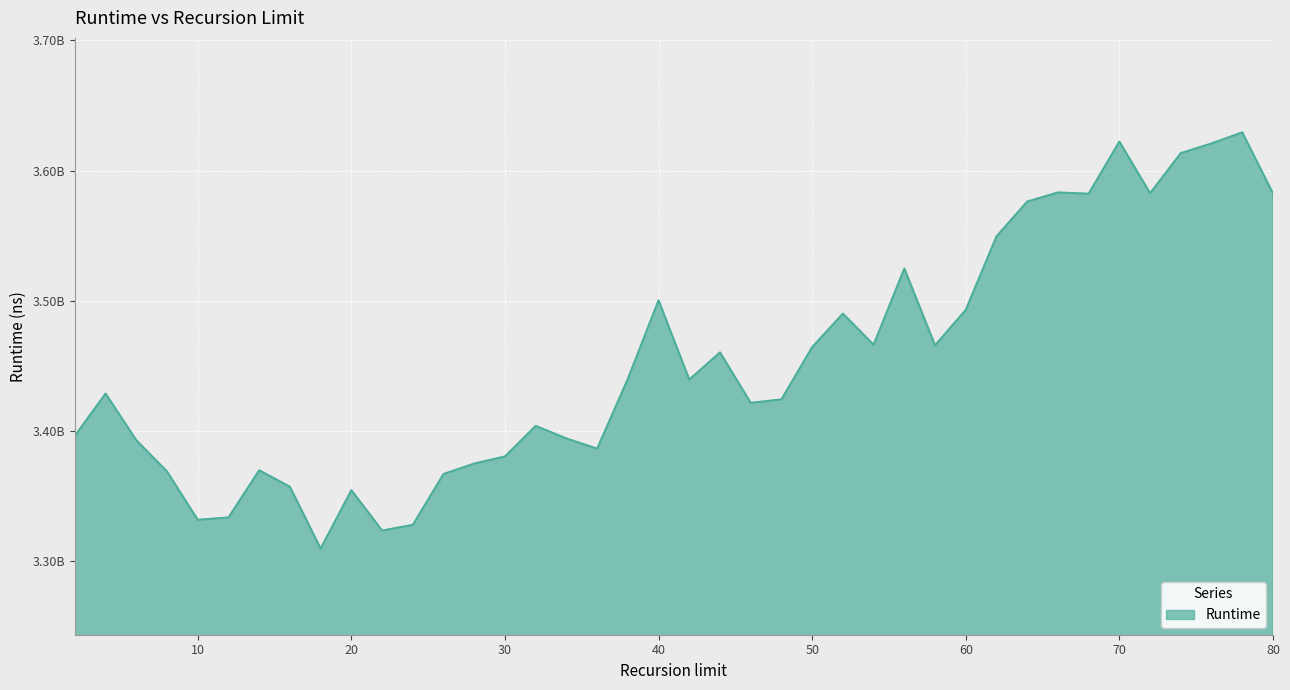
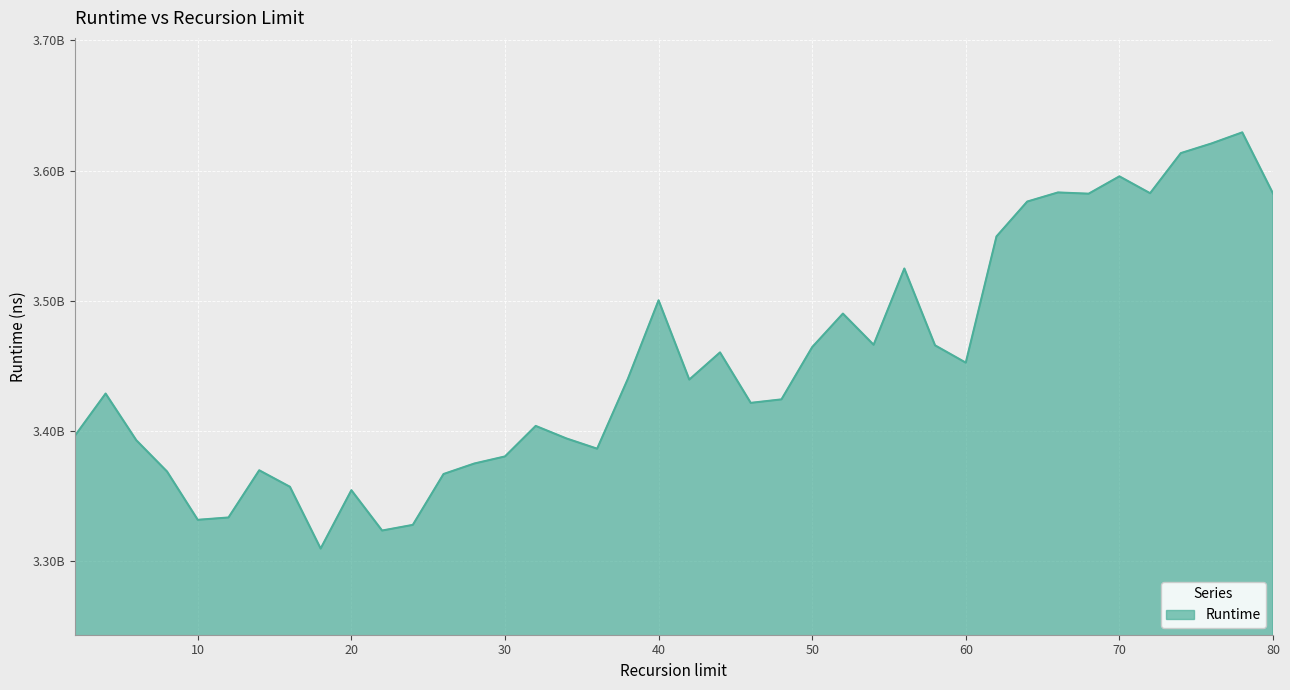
  {
    "10": 3332000000,
    "20": 3354000000,
    "30": 3380000000,
    "40": 3500000000,
    "50": 3464000000,
-   "60": 3493000000,
-   "70": 3622000000,
+   "60": 3452000000,
+   "70": 3596000000,
    "80": 3582000000
  }
